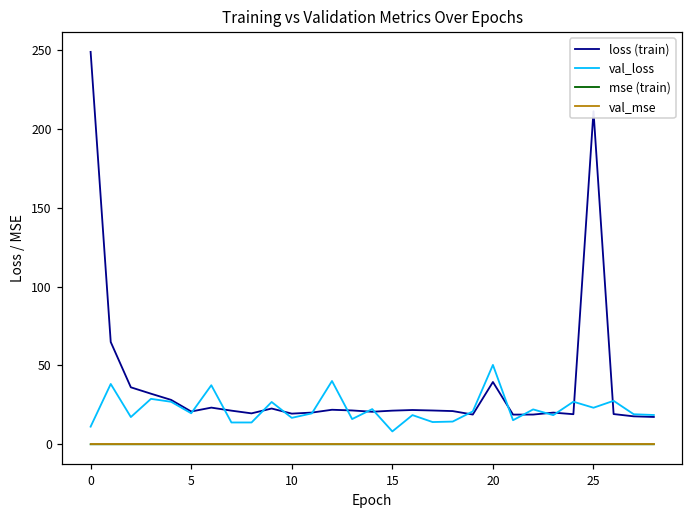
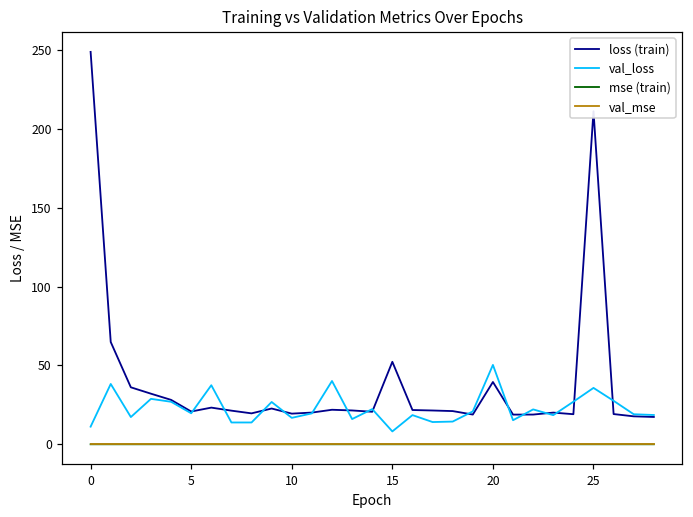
  {
    "loss (train)": {
      "0": 249,
      "10": 19,
-     "15": 21,
+     "15": 52,
      "20": 39
    },
    "val_loss": {
      "0": 11,
      "10": 17,
      "15": 8,
      "20": 50,
-     "25": 23
+     "25": 36
    },
    "val_mse": {
      "0": 0,
      "5": 0,
      "10": 0,
      "15": 0,
      "20": 0,
      "25": 0
    }
  }
